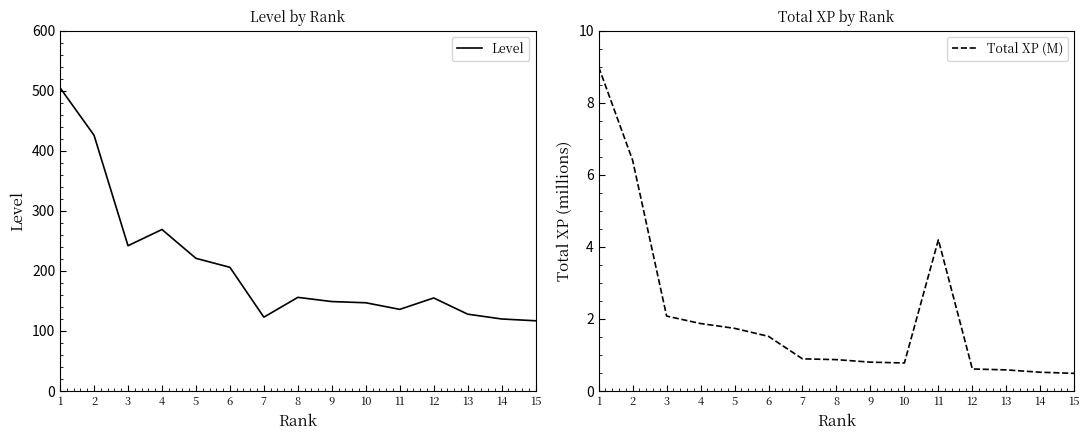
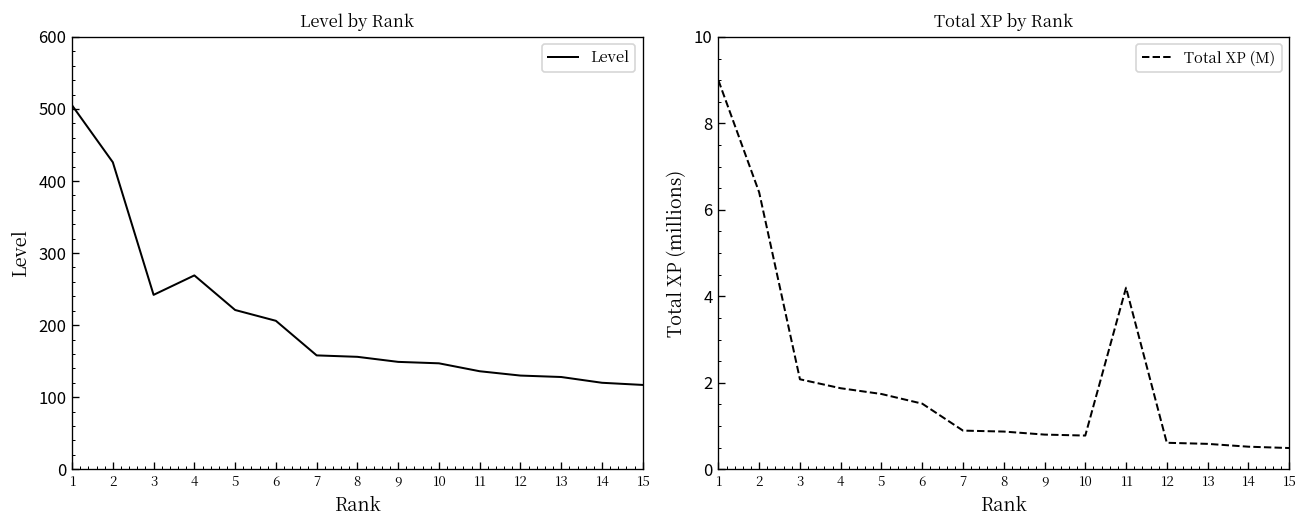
  {
    "Level by Rank": {
      "1": 510,
      "2": 430,
      "3": 240,
      "4": 270,
      "5": 220,
      "6": 210,
-     "7": 120,
+     "7": 160,
      "8": 160,
      "9": 150,
      "10": 150,
      "11": 140,
-     "12": 160,
+     "12": 130,
      "13": 130,
      "14": 120,
      "15": 120
    },
    "Total XP by Rank": {
      "1": 9.0,
      "2": 6.4,
      "3": 2.1,
      "4": 1.9,
      "5": 1.7,
      "6": 1.5,
      "7": 0.9,
      "8": 0.9,
      "9": 0.8,
      "10": 0.8,
      "11": 4.2,
      "12": 0.6,
      "13": 0.6,
      "14": 0.5,
      "15": 0.5
    }
  }
